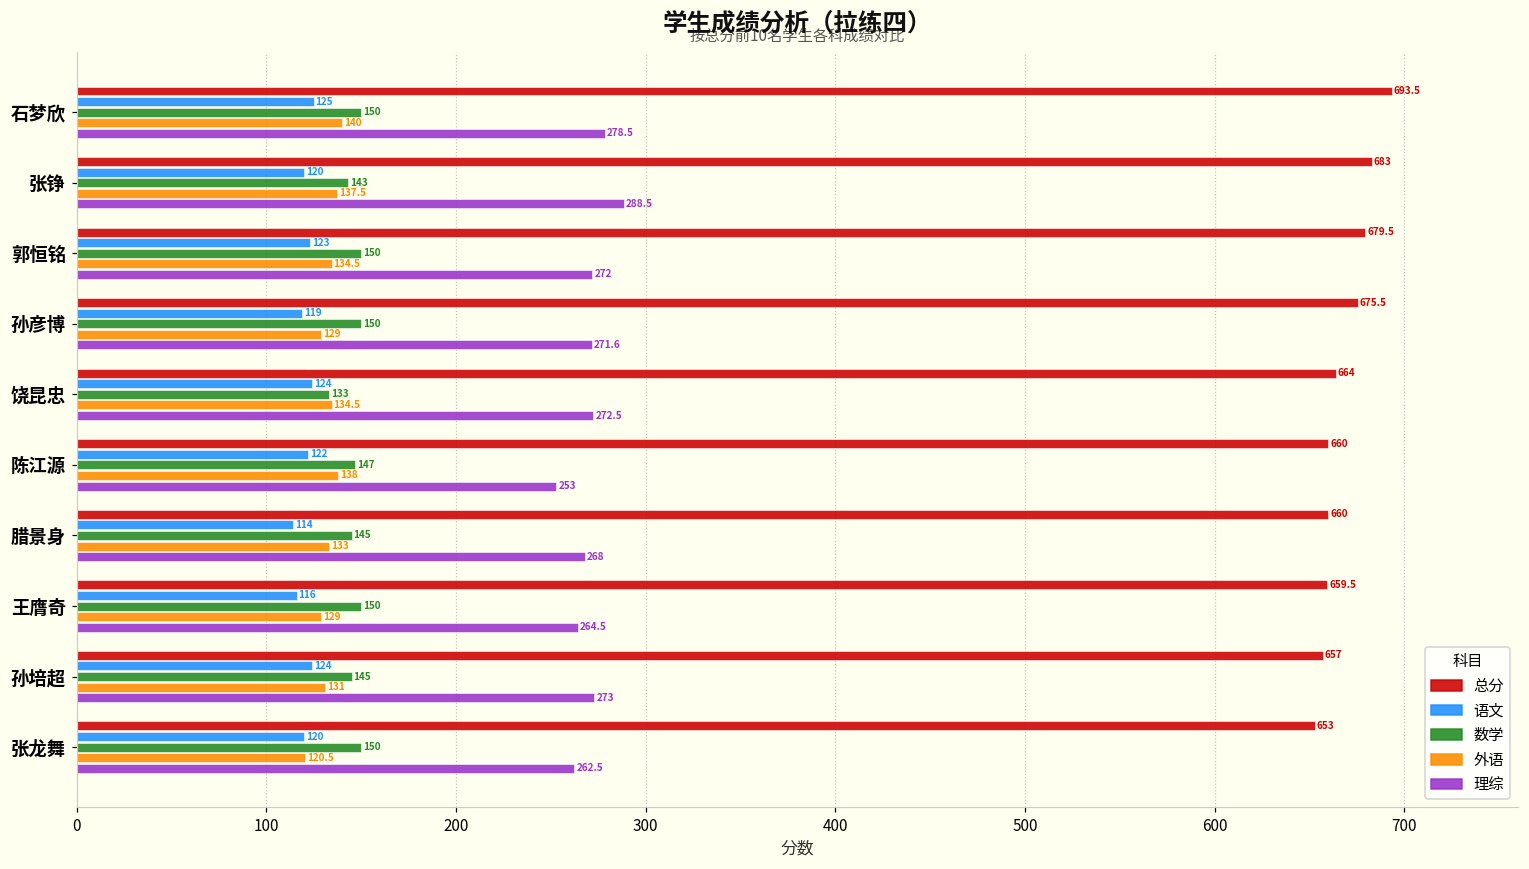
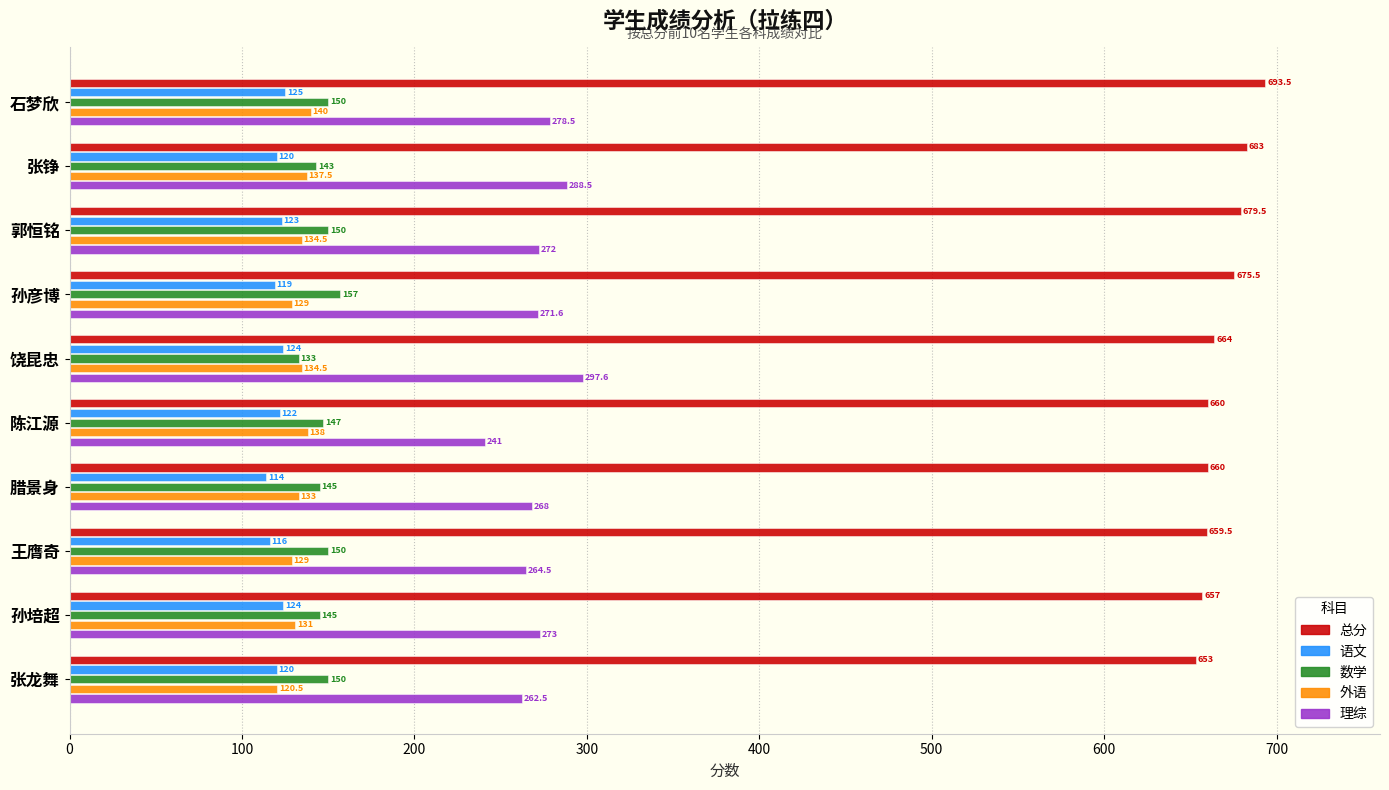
  {
    "总分": {
      "石梦欣": 693.5,
      "张铮": 683,
      "郭恒铭": 679.5,
      "孙彦博": 675.5,
      "饶昆忠": 664,
      "陈江源": 660,
      "腊景身": 660,
      "王膺奇": 659.5,
      "孙培超": 657,
      "张龙舞": 653
    },
    "语文": {
      "石梦欣": 125,
      "张铮": 120,
      "郭恒铭": 123,
      "孙彦博": 119,
      "饶昆忠": 124,
      "陈江源": 122,
      "腊景身": 114,
      "王膺奇": 116,
      "孙培超": 124,
      "张龙舞": 120
    },
    "数学": {
      "石梦欣": 150,
      "张铮": 143,
      "郭恒铭": 150,
-     "孙彦博": 150,
+     "孙彦博": 157,
      "饶昆忠": 133,
      "陈江源": 147,
      "腊景身": 145,
      "王膺奇": 150,
      "孙培超": 145,
      "张龙舞": 150
    },
    "外语": {
      "石梦欣": 140,
      "张铮": 137.5,
      "郭恒铭": 134.5,
      "孙彦博": 129,
      "饶昆忠": 134.5,
      "陈江源": 138,
      "腊景身": 133,
      "王膺奇": 129,
      "孙培超": 131,
      "张龙舞": 120.5
    },
    "理综": {
      "石梦欣": 278.5,
      "张铮": 288.5,
      "郭恒铭": 272,
      "孙彦博": 271.6,
-     "饶昆忠": 272.5,
-     "陈江源": 253,
+     "饶昆忠": 297.6,
+     "陈江源": 241,
      "腊景身": 268,
      "王膺奇": 264.5,
      "孙培超": 273,
      "张龙舞": 262.5
    }
  }
